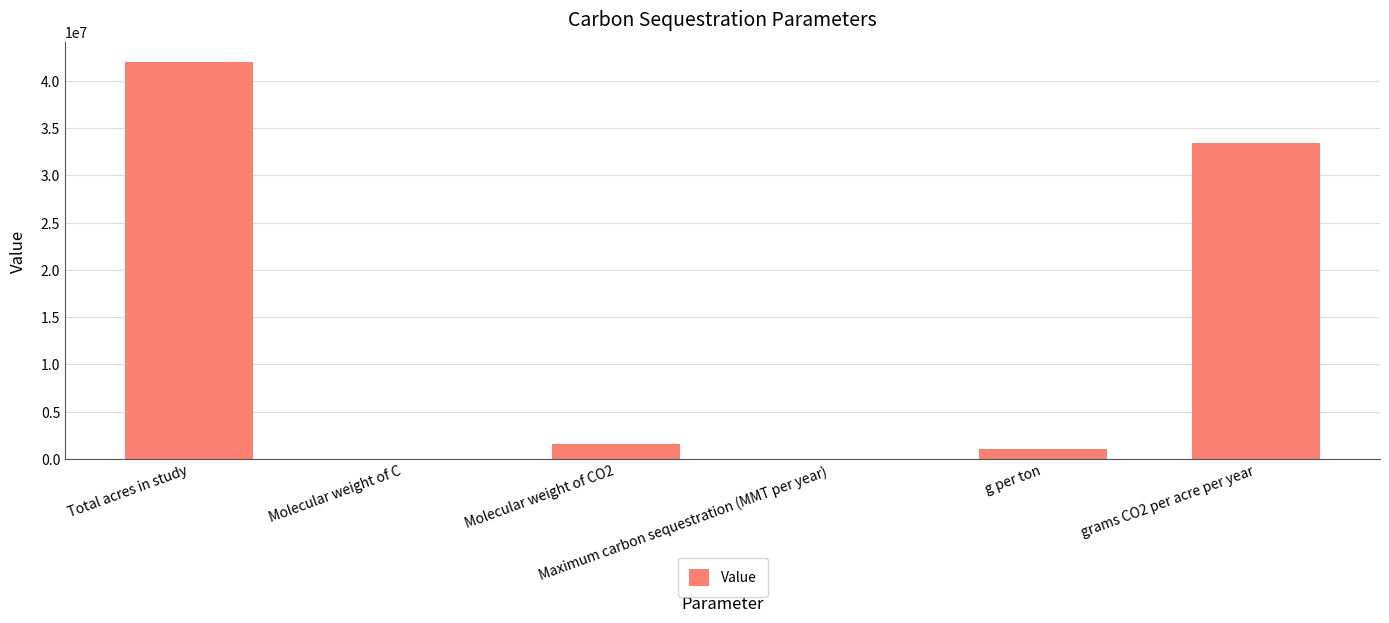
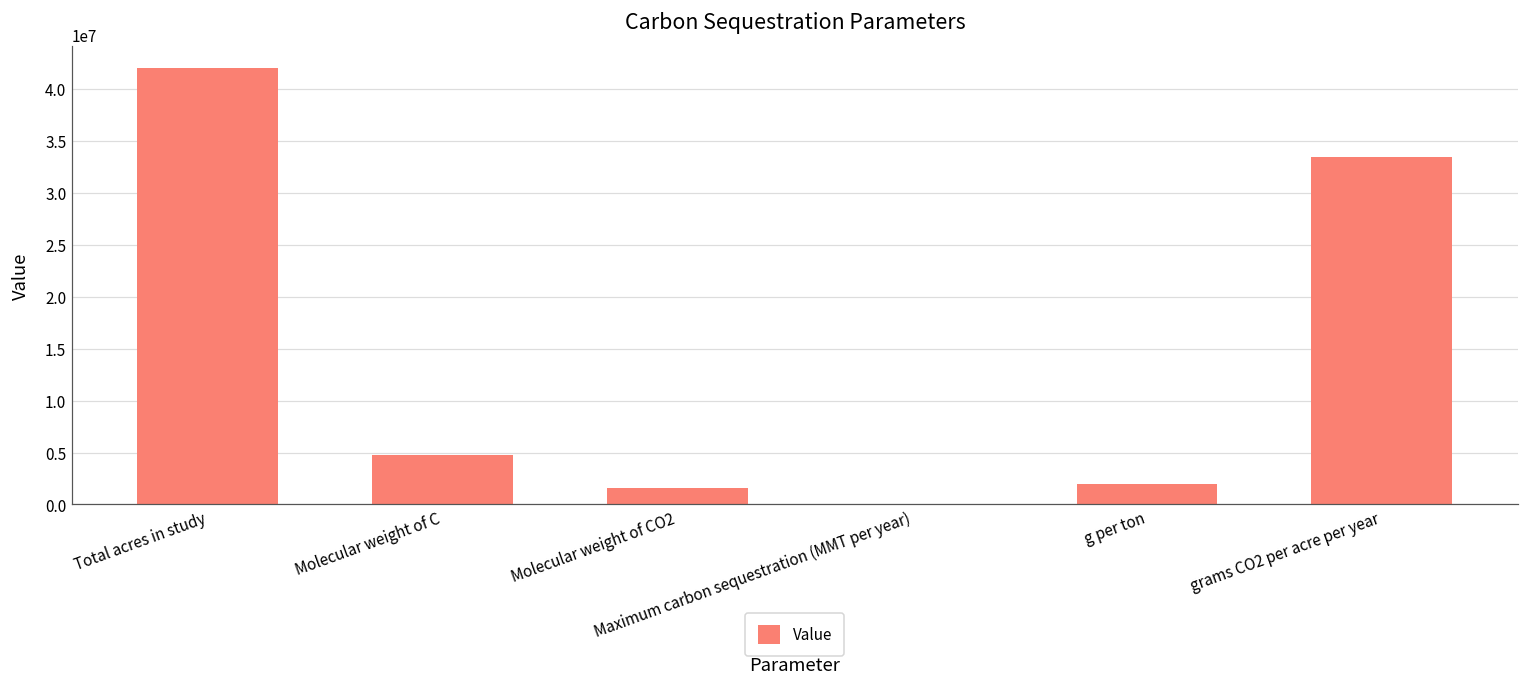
  {
    "Total acres in study": 42000000,
-   "Molecular weight of C": 0,
+   "Molecular weight of C": 5000000,
    "Molecular weight of CO2": 2000000,
-   "g per ton": 1000000,
+   "g per ton": 2000000,
    "grams CO2 per acre per year": 33000000
  }
